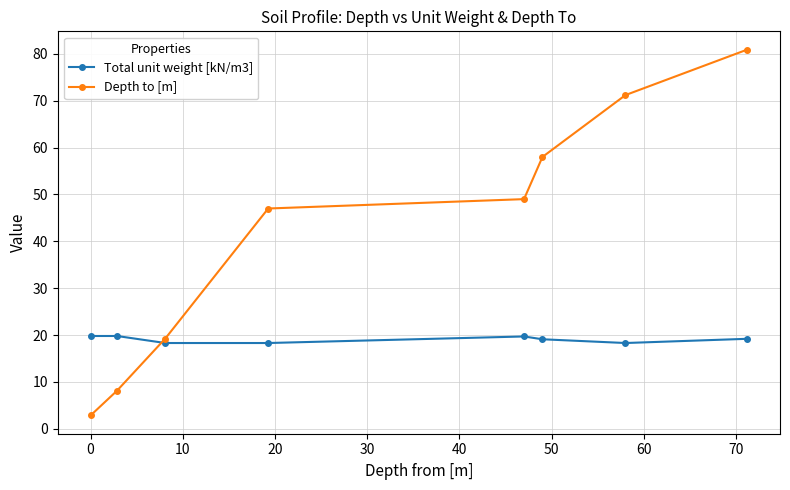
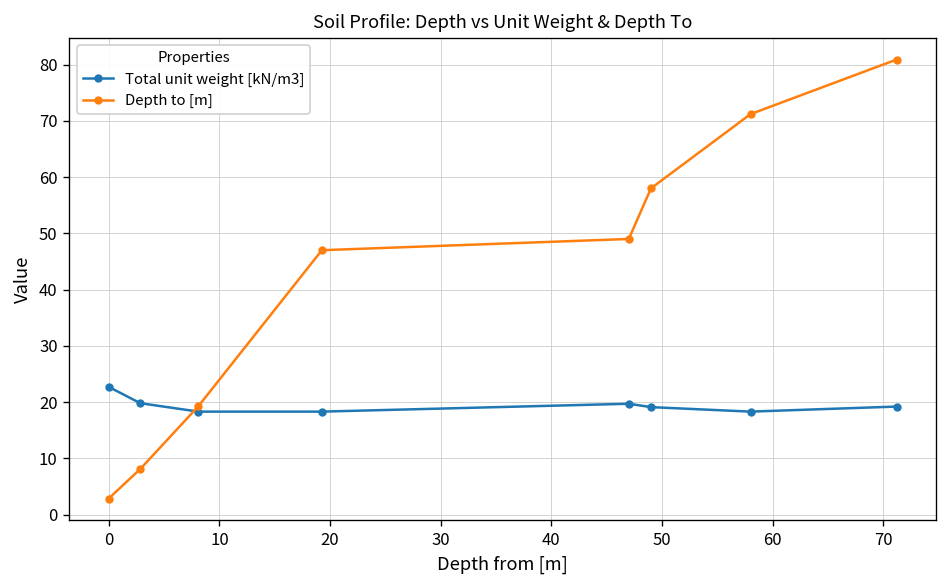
  {
    "Total unit weight [kN/m3]": {
-     "0": 20
+     "0": 23
    },
    "Depth to [m]": {
      "0": 3
    }
  }
